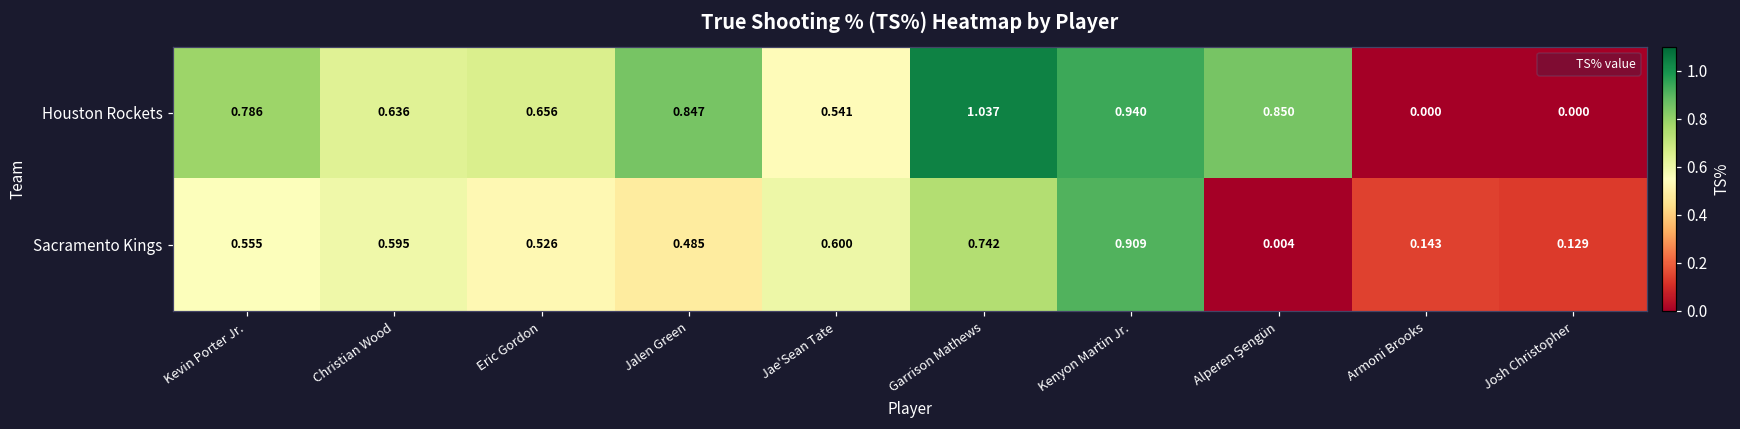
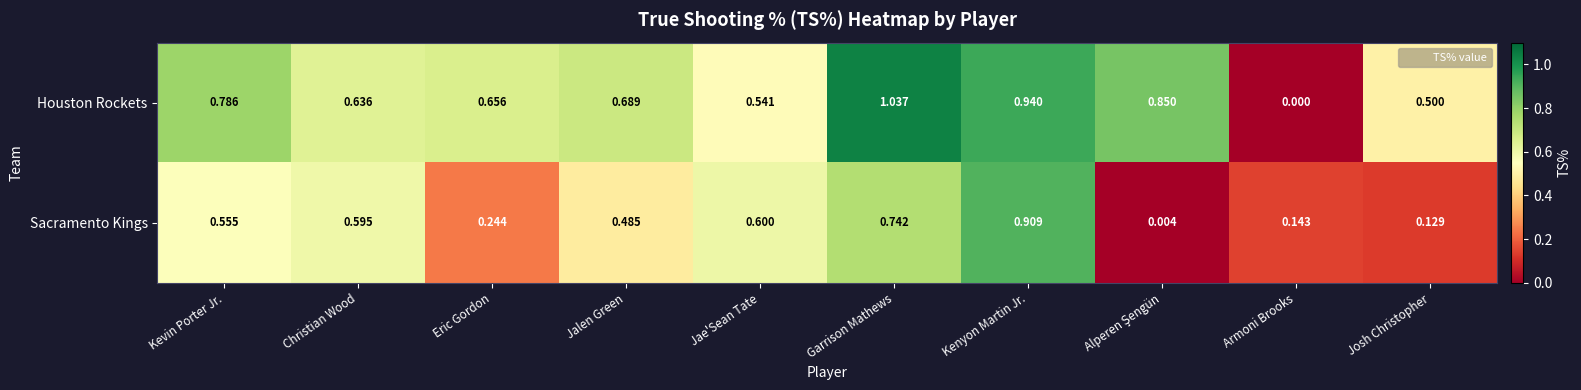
  {
    "Houston Rockets": {
      "Kevin Porter Jr.": 0.786,
      "Christian Wood": 0.636,
      "Eric Gordon": 0.656,
-     "Jalen Green": 0.847,
+     "Jalen Green": 0.689,
      "Jae'Sean Tate": 0.541,
      "Garrison Mathews": 1.037,
      "Kenyon Martin Jr.": 0.940,
      "Alperen Şengün": 0.850,
      "Armoni Brooks": 0.000,
-     "Josh Christopher": 0.000
+     "Josh Christopher": 0.500
    },
    "Sacramento Kings": {
      "Kevin Porter Jr.": 0.555,
      "Christian Wood": 0.595,
-     "Eric Gordon": 0.526,
+     "Eric Gordon": 0.244,
      "Jalen Green": 0.485,
      "Jae'Sean Tate": 0.600,
      "Garrison Mathews": 0.742,
      "Kenyon Martin Jr.": 0.909,
      "Alperen Şengün": 0.004,
      "Armoni Brooks": 0.143,
      "Josh Christopher": 0.129
    }
  }
